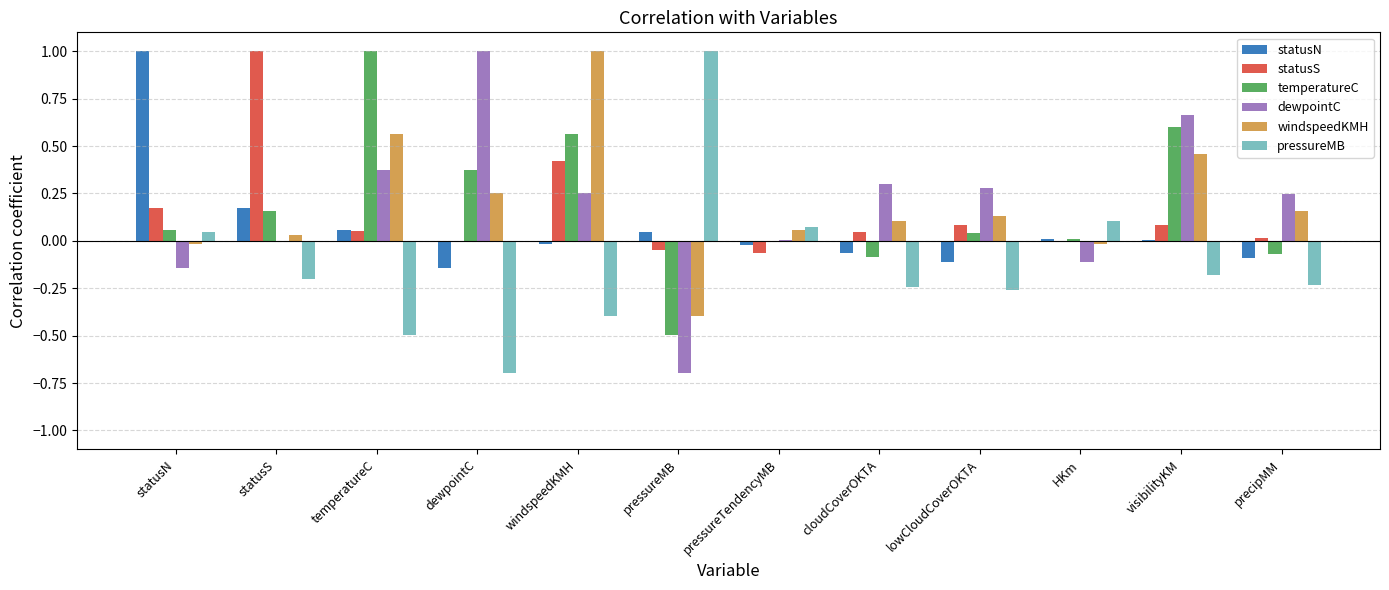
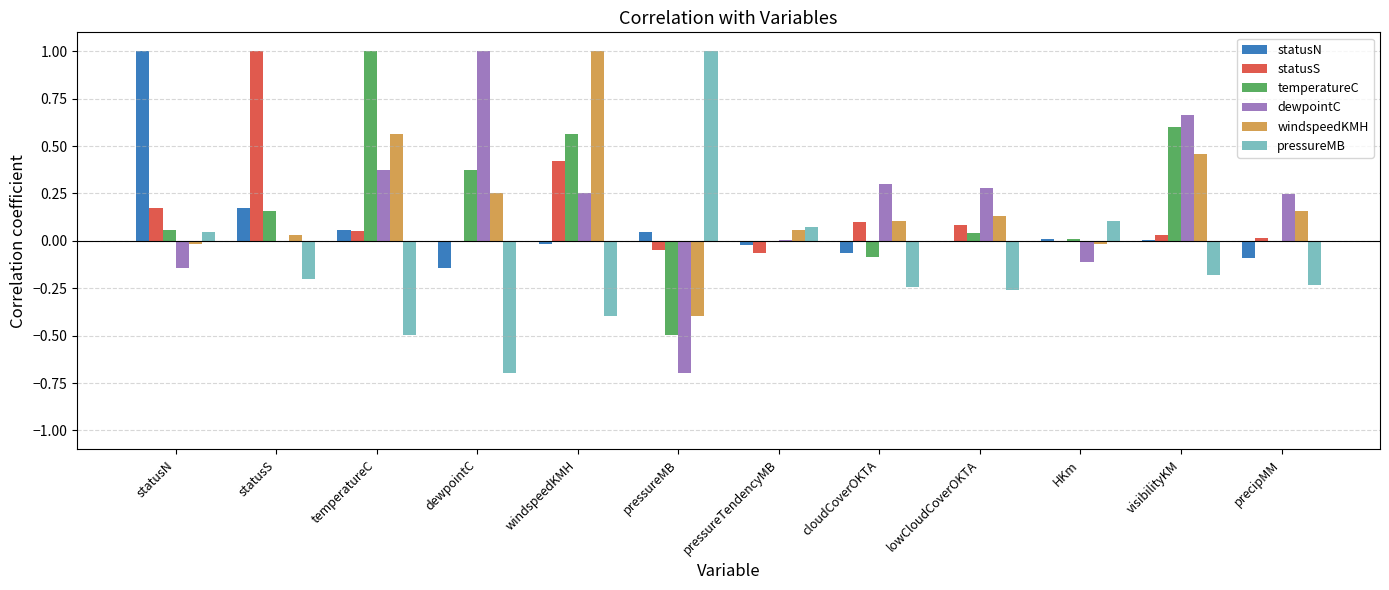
  {
    "statusN": {
      "statusN": 1.00,
      "statusS": 0.17,
      "temperatureC": 0.06,
      "dewpointC": -0.14,
      "windspeedKMH": -0.02,
      "pressureMB": 0.04,
      "pressureTendencyMB": -0.02,
      "cloudCoverOKTA": -0.07,
-     "lowCloudCoverOKTA": -0.11,
+     "lowCloudCoverOKTA": -0.01,
      "precipMM": -0.09
    },
    "statusS": {
      "statusN": 0.17,
      "statusS": 1.00,
      "temperatureC": 0.05,
      "windspeedKMH": 0.42,
      "pressureMB": -0.05,
      "pressureTendencyMB": -0.06,
-     "cloudCoverOKTA": 0.05,
+     "cloudCoverOKTA": 0.10,
      "lowCloudCoverOKTA": 0.08,
-     "visibilityKM": 0.08,
+     "visibilityKM": 0.03,
      "precipMM": 0.02
    },
    "temperatureC": {
      "statusN": 0.06,
      "statusS": 0.16,
      "temperatureC": 1.00,
      "dewpointC": 0.37,
      "windspeedKMH": 0.56,
      "pressureMB": -0.50,
      "cloudCoverOKTA": -0.08,
      "lowCloudCoverOKTA": 0.04,
      "visibilityKM": 0.60,
-     "precipMM": -0.07
+     "precipMM": -0.01
    },
    "dewpointC": {
      "statusN": -0.14,
      "temperatureC": 0.37,
      "dewpointC": 1.00,
      "windspeedKMH": 0.25,
      "pressureMB": -0.70,
      "cloudCoverOKTA": 0.30,
      "lowCloudCoverOKTA": 0.28,
      "HKm": -0.11,
      "visibilityKM": 0.66,
      "precipMM": 0.25
    },
    "windspeedKMH": {
      "statusN": -0.02,
      "statusS": 0.03,
      "temperatureC": 0.56,
      "dewpointC": 0.25,
      "windspeedKMH": 1.00,
      "pressureMB": -0.40,
      "pressureTendencyMB": 0.06,
      "cloudCoverOKTA": 0.10,
      "lowCloudCoverOKTA": 0.13,
      "HKm": -0.01,
      "visibilityKM": 0.46,
      "precipMM": 0.16
    },
    "pressureMB": {
      "statusN": 0.04,
      "statusS": -0.20,
      "temperatureC": -0.50,
      "dewpointC": -0.70,
      "windspeedKMH": -0.40,
      "pressureMB": 1.00,
      "pressureTendencyMB": 0.07,
      "cloudCoverOKTA": -0.24,
      "lowCloudCoverOKTA": -0.26,
      "HKm": 0.11,
      "visibilityKM": -0.18,
      "precipMM": -0.23
    }
  }
